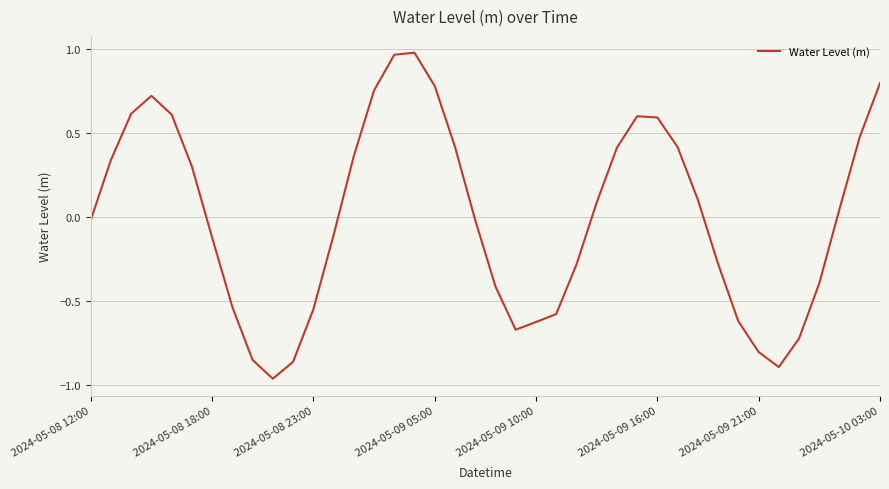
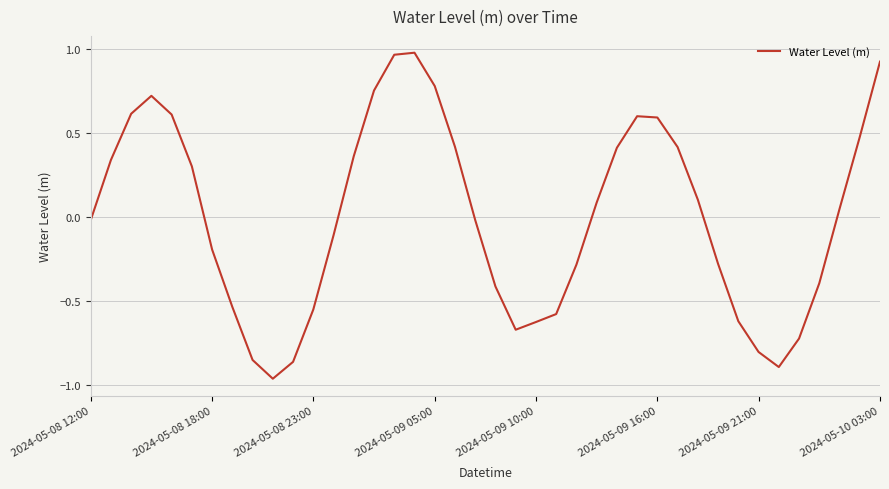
  {
    "2024-05-08 12:00": -0.02,
-   "2024-05-08 18:00": -0.12,
+   "2024-05-08 18:00": -0.19,
    "2024-05-08 23:00": -0.55,
    "2024-05-09 05:00": 0.78,
    "2024-05-09 10:00": -0.62,
    "2024-05-09 16:00": 0.59,
    "2024-05-09 21:00": -0.80,
-   "2024-05-10 03:00": 0.80
+   "2024-05-10 03:00": 0.92
  }
